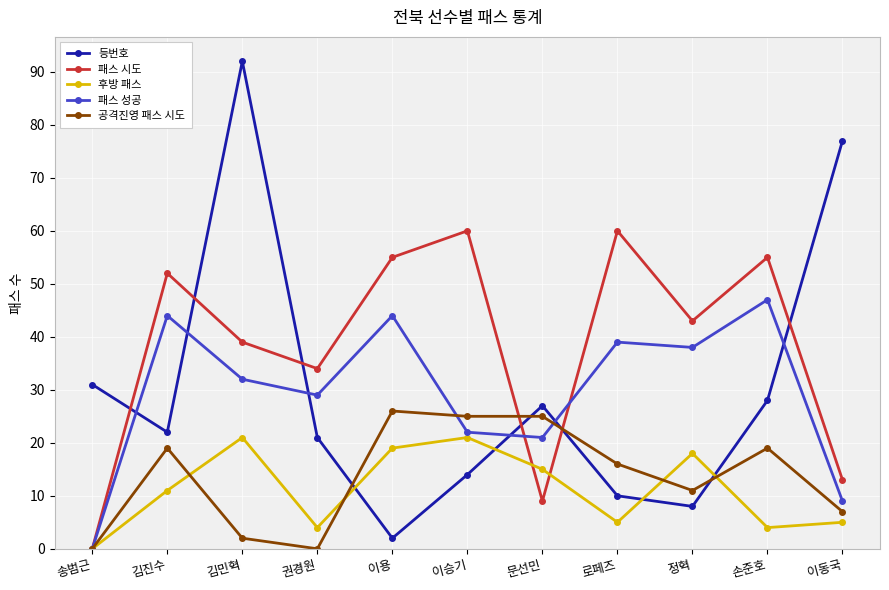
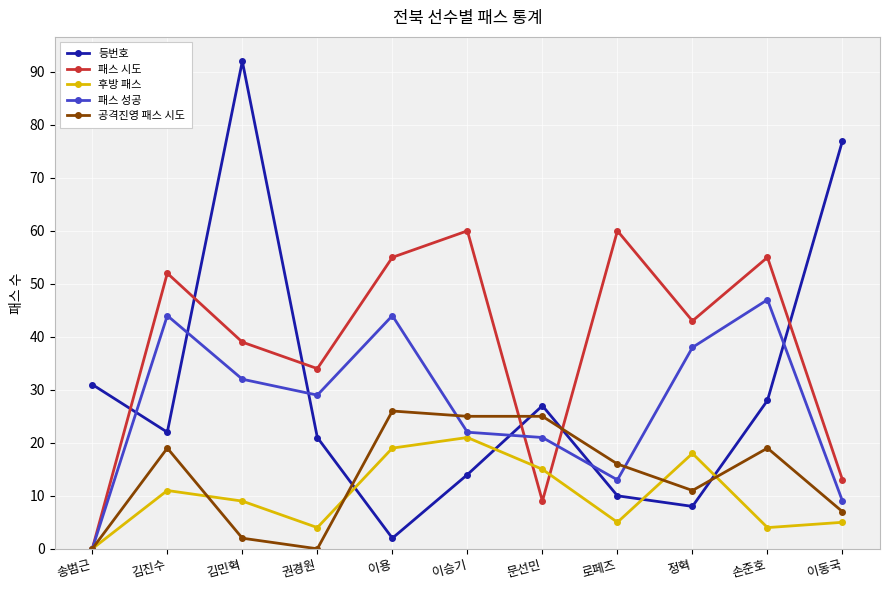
  {
    "등번호": {
      "송범근": 31,
      "김진수": 22,
      "김민혁": 92,
      "권경원": 21,
      "이용": 2,
      "이승기": 14,
      "문선민": 27,
      "로페즈": 10,
      "정혁": 8,
      "손준호": 28,
      "이동국": 77
    },
    "패스 시도": {
      "김진수": 52,
      "김민혁": 39,
      "권경원": 34,
      "이용": 55,
      "이승기": 60,
      "문선민": 9,
      "로페즈": 60,
      "정혁": 43,
      "손준호": 55,
      "이동국": 13
    },
    "후방 패스": {
      "김진수": 11,
-     "김민혁": 21,
+     "김민혁": 9,
      "권경원": 4,
      "이용": 19,
      "이승기": 21,
      "문선민": 15,
      "로페즈": 5,
      "정혁": 18,
      "손준호": 4,
      "이동국": 5
    },
    "패스 성공": {
      "김진수": 44,
      "김민혁": 32,
      "권경원": 29,
      "이용": 44,
      "이승기": 22,
      "문선민": 21,
-     "로페즈": 39,
+     "로페즈": 13,
      "정혁": 38,
      "손준호": 47,
      "이동국": 9
    },
    "공격진영 패스 시도": {
      "김진수": 19,
      "김민혁": 2,
      "권경원": 0,
      "이용": 26,
      "이승기": 25,
      "문선민": 25,
      "로페즈": 16,
      "정혁": 11,
      "손준호": 19,
      "이동국": 7
    }
  }
